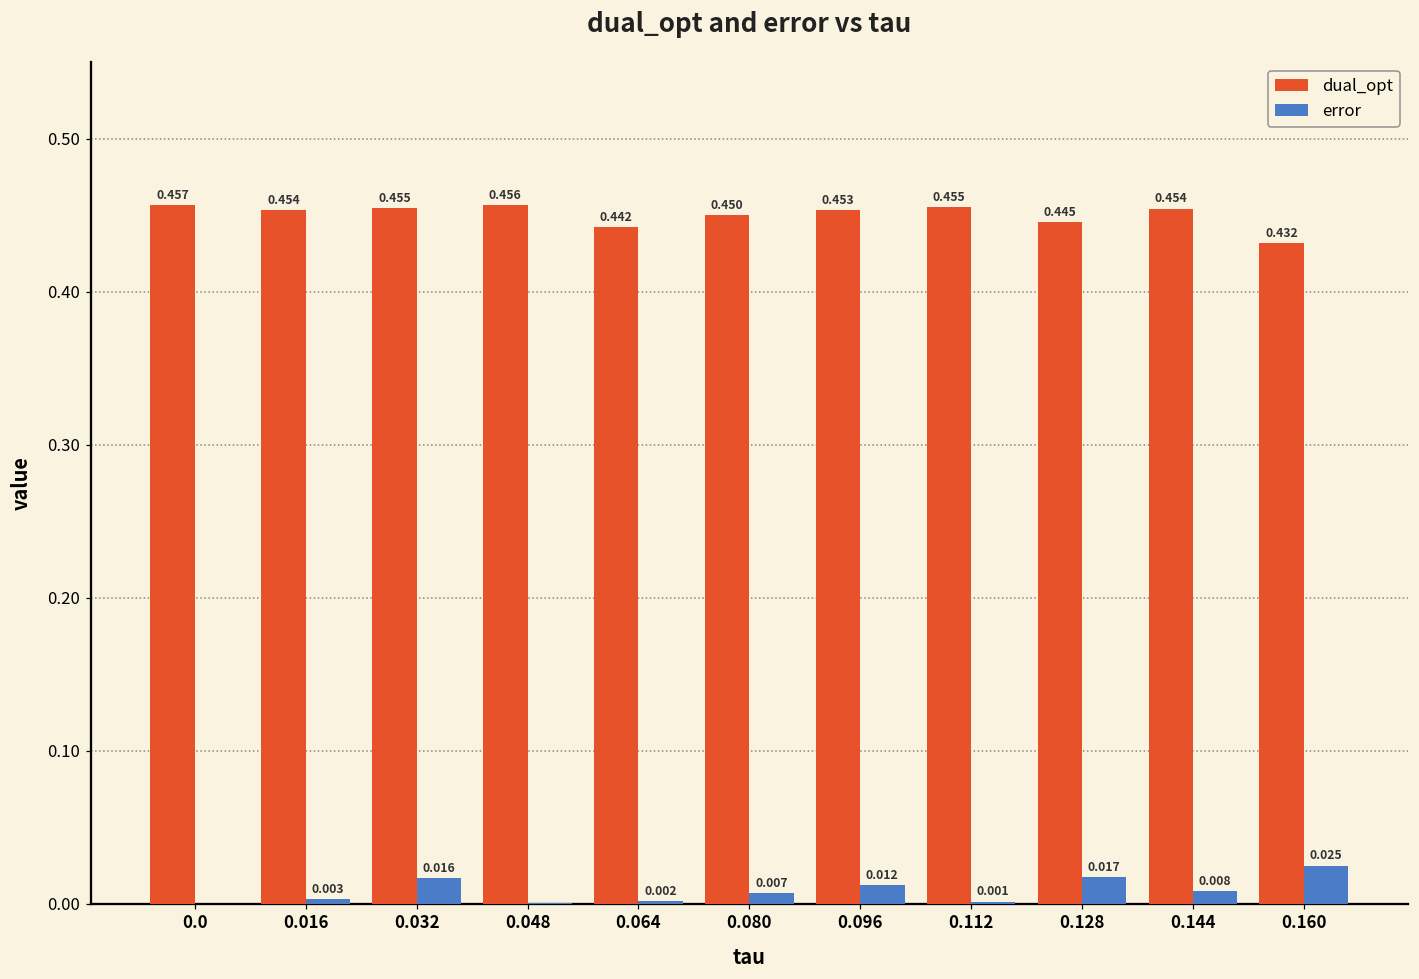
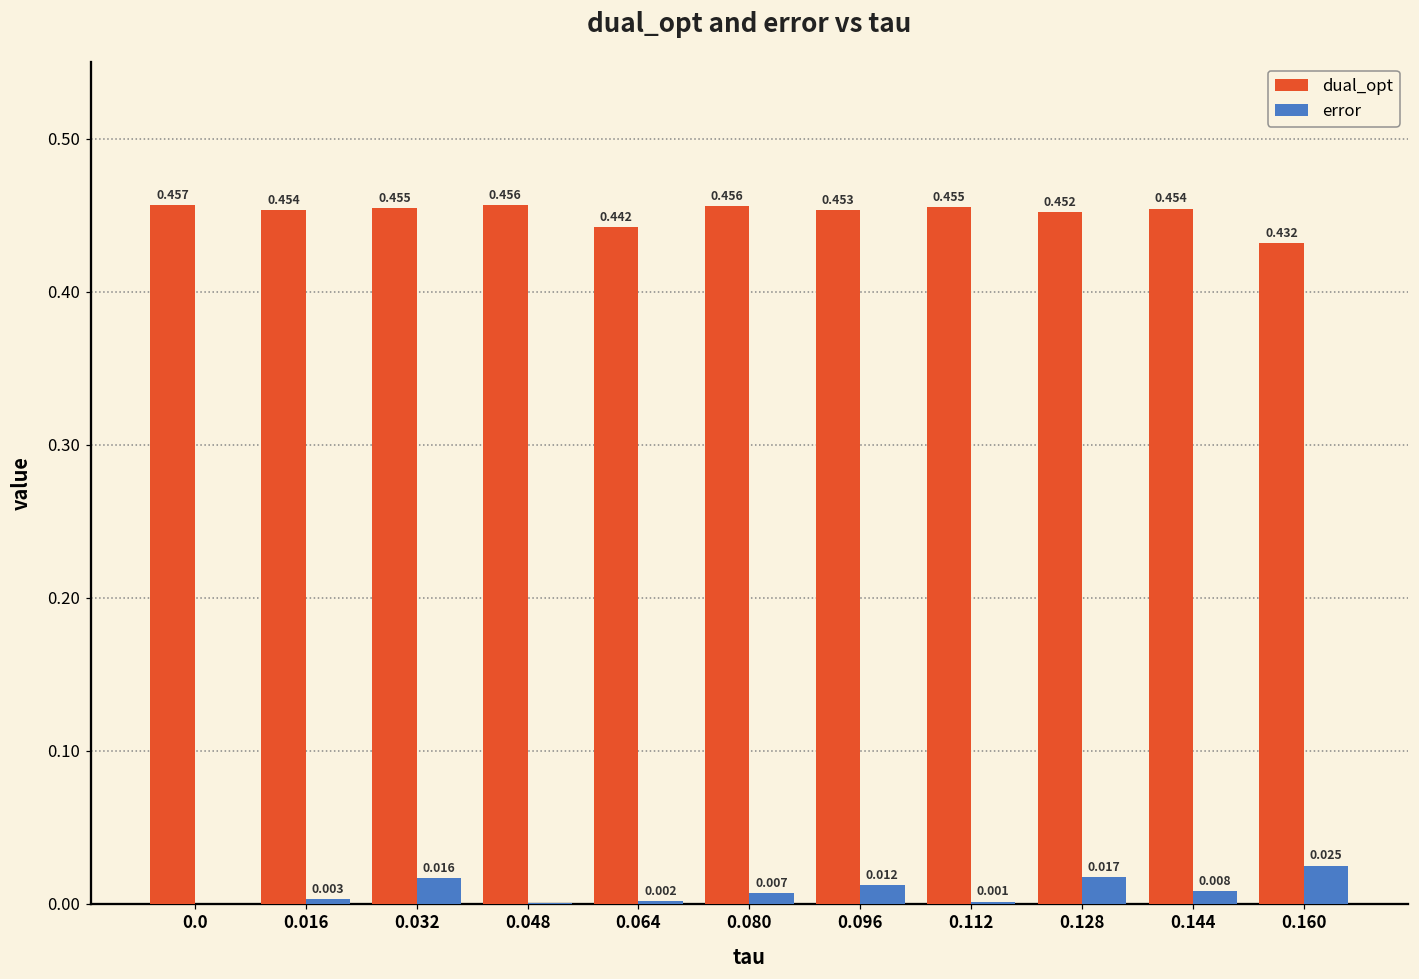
  {
    "dual_opt": {
      "0.0": 0.457,
      "0.016": 0.454,
      "0.032": 0.455,
      "0.048": 0.456,
      "0.064": 0.442,
-     "0.080": 0.450,
+     "0.080": 0.456,
      "0.096": 0.453,
      "0.112": 0.455,
-     "0.128": 0.445,
+     "0.128": 0.452,
      "0.144": 0.454,
      "0.160": 0.432
    },
    "error": {
      "0.016": 0.003,
      "0.032": 0.016,
      "0.064": 0.002,
      "0.080": 0.007,
      "0.096": 0.012,
      "0.112": 0.001,
      "0.128": 0.017,
      "0.144": 0.008,
      "0.160": 0.025
    }
  }
